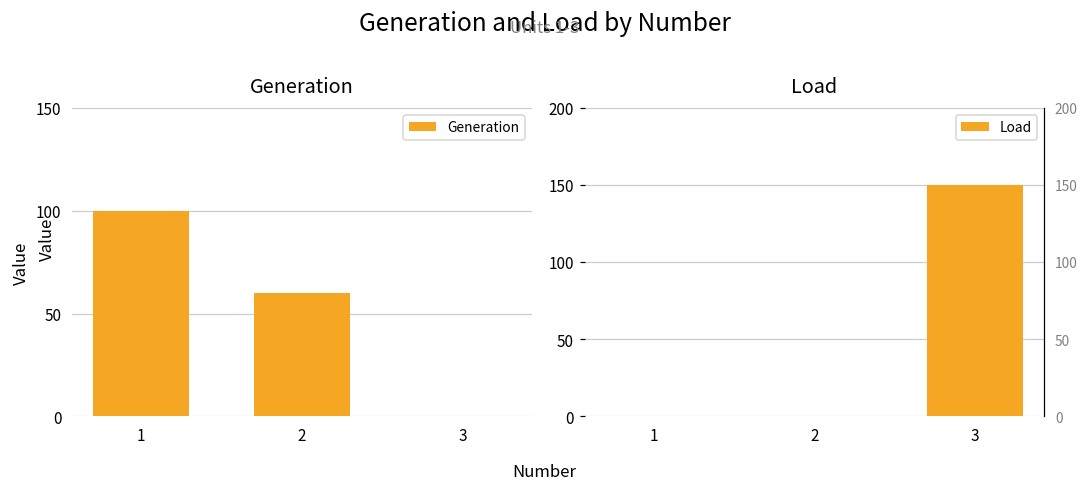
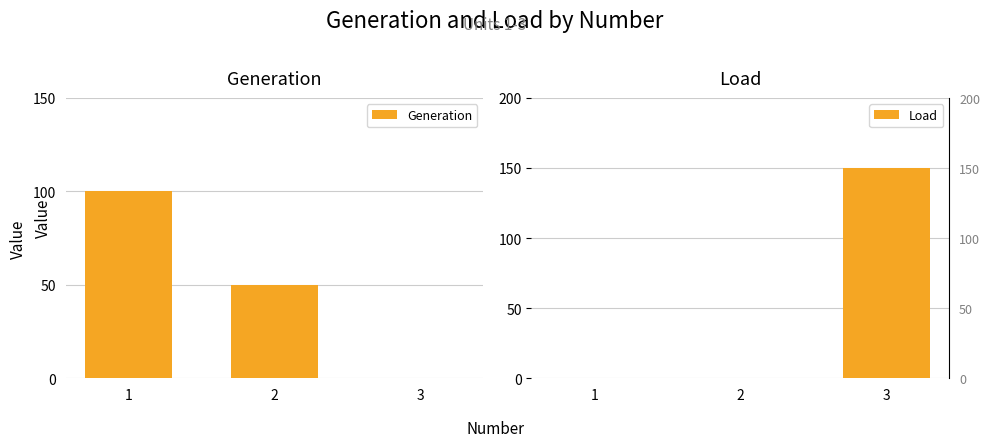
  {
    "Generation": {
      "1": 100,
-     "2": 60,
+     "2": 50,
      "3": 0
    },
    "Load": {
      "1": 0,
      "2": 0,
      "3": 150
    }
  }
